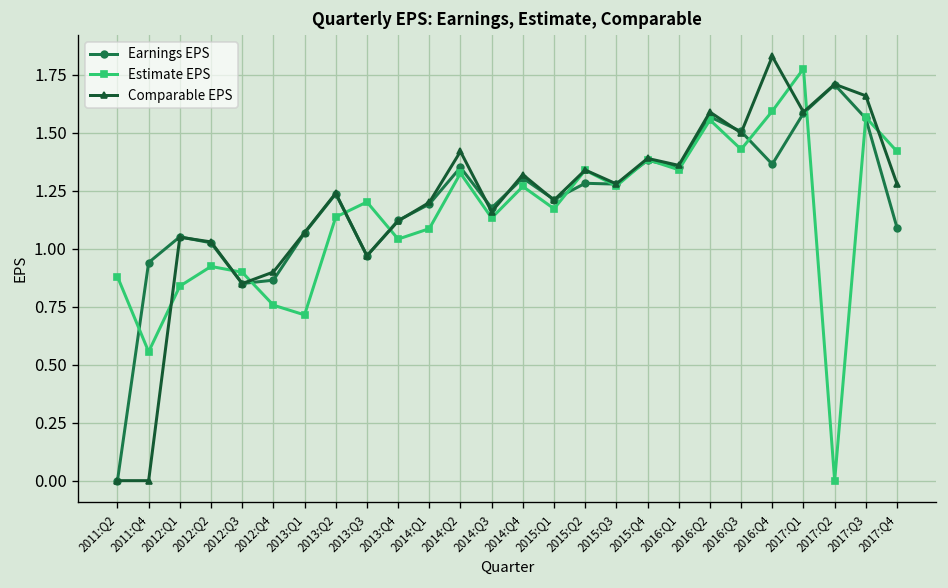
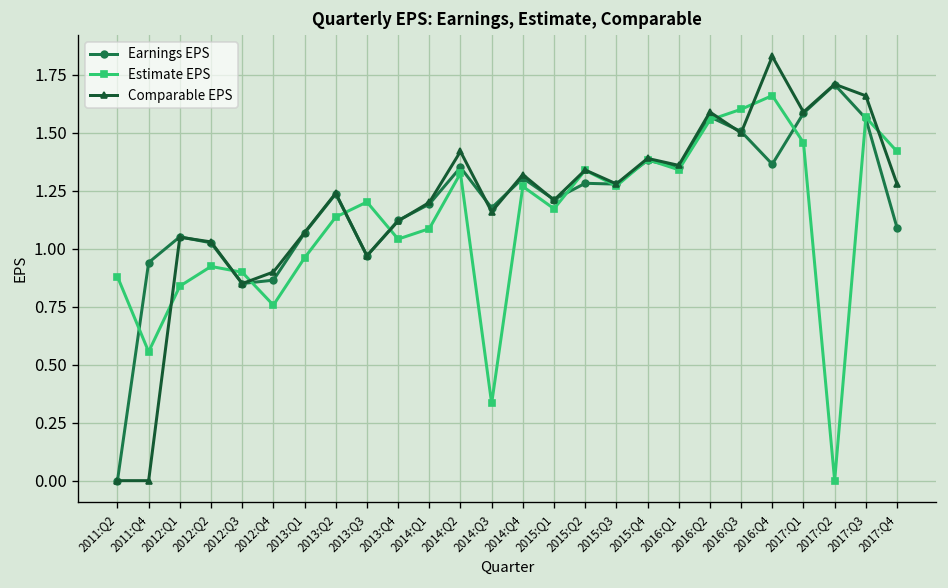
  {
    "Estimate EPS": {
      "2011:Q2": 0.88,
      "2011:Q4": 0.56,
      "2012:Q1": 0.84,
      "2012:Q2": 0.92,
      "2012:Q3": 0.90,
      "2012:Q4": 0.76,
-     "2013:Q1": 0.72,
+     "2013:Q1": 0.96,
      "2013:Q2": 1.14,
      "2013:Q3": 1.20,
      "2013:Q4": 1.04,
      "2014:Q1": 1.09,
      "2014:Q2": 1.33,
-     "2014:Q3": 1.13,
+     "2014:Q3": 0.33,
      "2014:Q4": 1.27,
      "2015:Q1": 1.17,
-     "2016:Q3": 1.43,
-     "2016:Q4": 1.59,
-     "2017:Q1": 1.78,
+     "2016:Q3": 1.60,
+     "2016:Q4": 1.66,
+     "2017:Q1": 1.46,
      "2017:Q2": 0.00,
      "2017:Q4": 1.42
    }
  }
